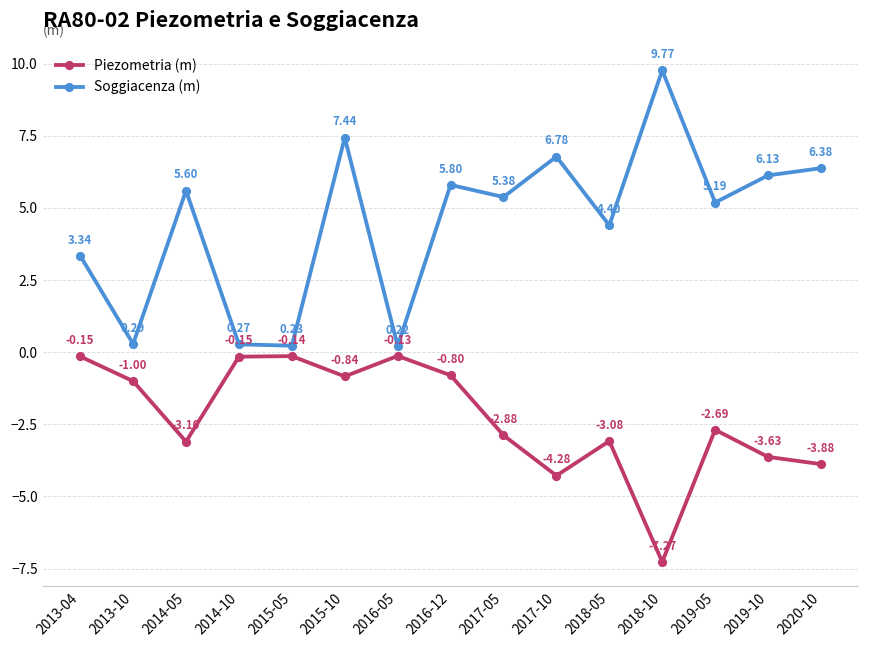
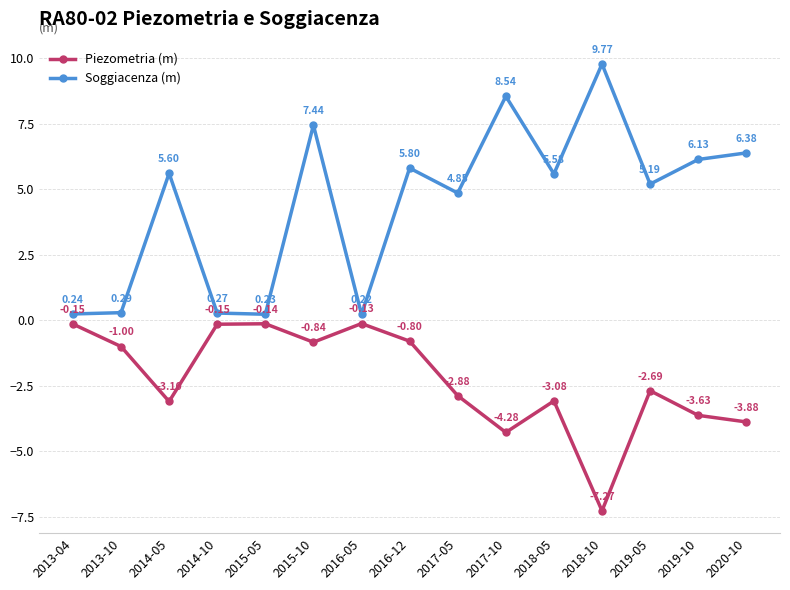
  {
    "Piezometria (m)": {
      "2013-10": -1.00,
      "2014-05": -3.10,
      "2015-10": -0.84,
      "2016-12": -0.80,
      "2017-05": -2.88,
      "2017-10": -4.28,
      "2018-05": -3.08,
      "2018-10": -7.27,
      "2019-05": -2.69,
      "2019-10": -3.63,
      "2020-10": -3.88
    },
    "Soggiacenza (m)": {
-     "2013-04": 3.34,
+     "2013-04": 0.24,
      "2013-10": 0.29,
      "2014-05": 5.60,
      "2014-10": 0.27,
      "2015-05": 0.23,
      "2015-10": 7.44,
      "2016-05": 0.22,
      "2016-12": 5.80,
-     "2017-05": 5.38,
-     "2017-10": 6.78,
-     "2018-05": 4.40,
+     "2017-05": 4.85,
+     "2017-10": 8.54,
+     "2018-05": 5.58,
      "2018-10": 9.77,
      "2019-05": 5.19,
      "2019-10": 6.13,
      "2020-10": 6.38
    }
  }
